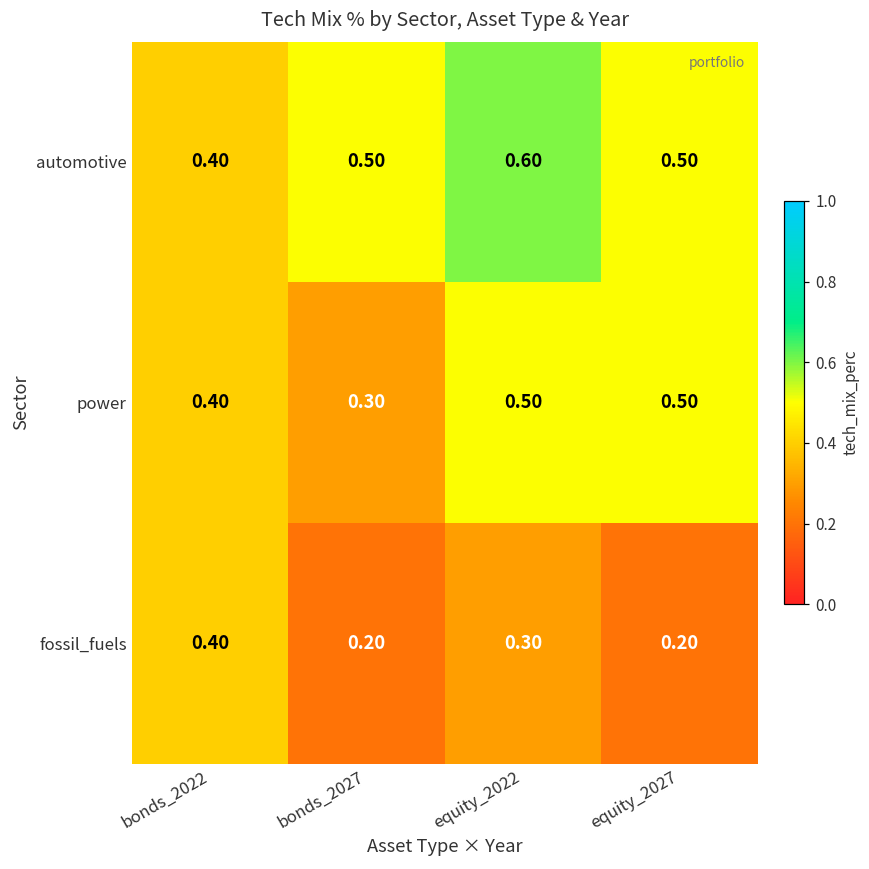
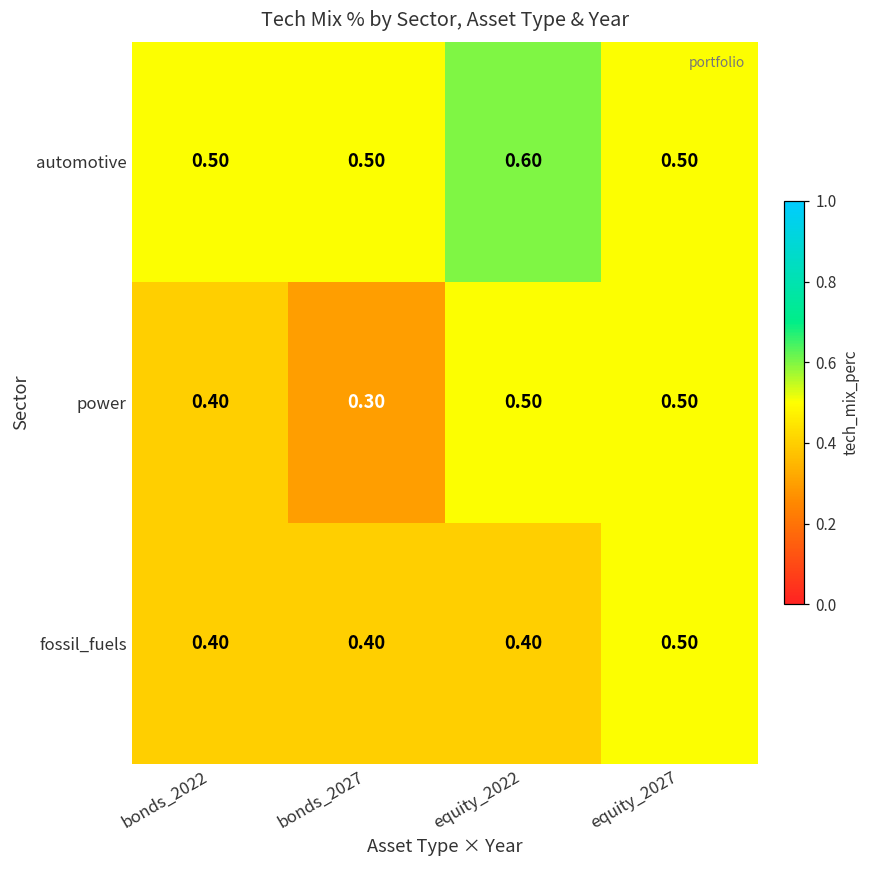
  {
    "automotive": {
-     "bonds_2022": 0.40,
+     "bonds_2022": 0.50,
      "bonds_2027": 0.50,
      "equity_2022": 0.60
    },
    "power": {
      "bonds_2022": 0.40,
      "bonds_2027": 0.30,
      "equity_2022": 0.50,
      "equity_2027": 0.50
    },
    "fossil_fuels": {
      "bonds_2022": 0.40,
-     "bonds_2027": 0.20,
-     "equity_2022": 0.30,
-     "equity_2027": 0.20
+     "bonds_2027": 0.40,
+     "equity_2022": 0.40,
+     "equity_2027": 0.50
    }
  }
